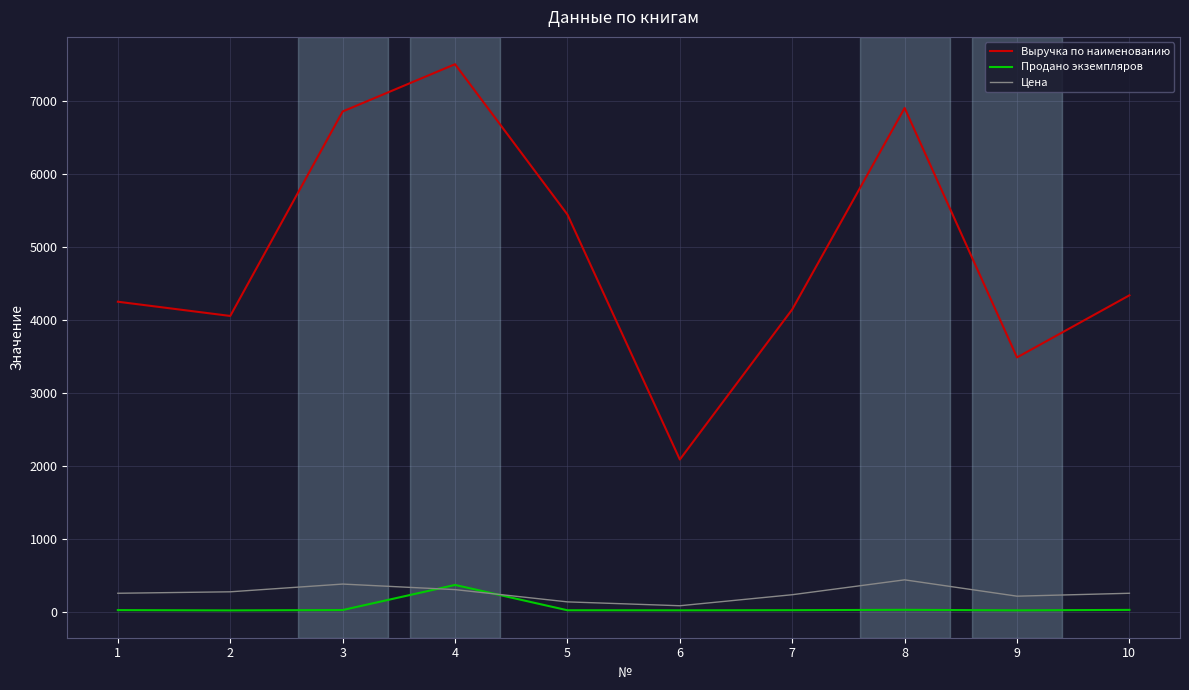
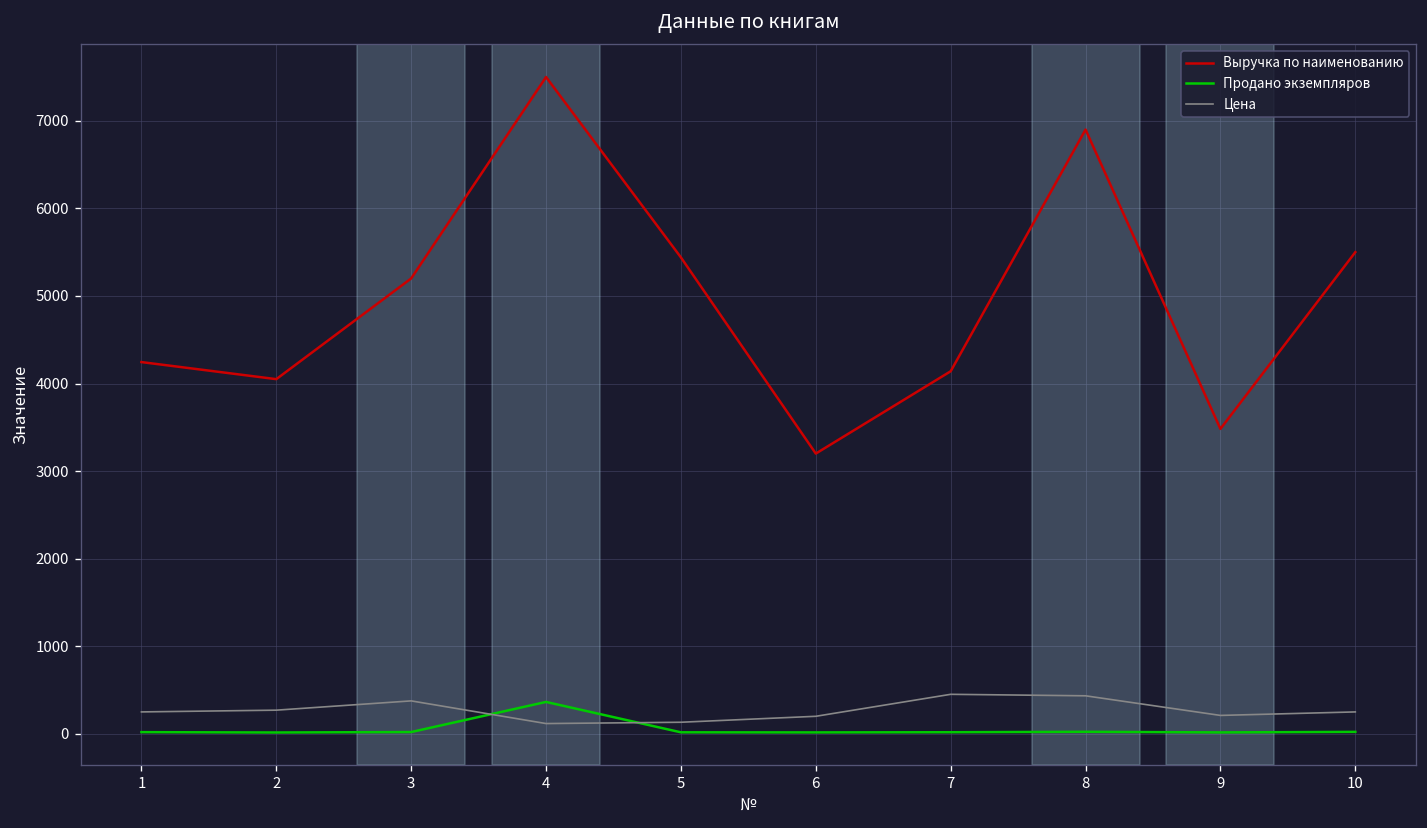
  {
    "Выручка по наименованию": {
      "1": 4200,
      "2": 4100,
-     "3": 6900,
+     "3": 5200,
      "4": 7500,
      "5": 5400,
-     "6": 2100,
+     "6": 3200,
      "7": 4100,
      "8": 6900,
      "9": 3500,
-     "10": 4300
+     "10": 5500
    },
    "Продано экземпляров": {
      "1": 0,
      "2": 0,
      "3": 0,
      "4": 400,
      "5": 0,
      "6": 0,
      "7": 0,
      "8": 0,
      "9": 0,
      "10": 0
    },
    "Цена": {
      "1": 300,
      "2": 300,
      "3": 400,
-     "4": 300,
+     "4": 100,
      "5": 100,
-     "6": 100,
-     "7": 200,
+     "6": 200,
+     "7": 500,
      "8": 400,
      "9": 200,
      "10": 300
    }
  }
